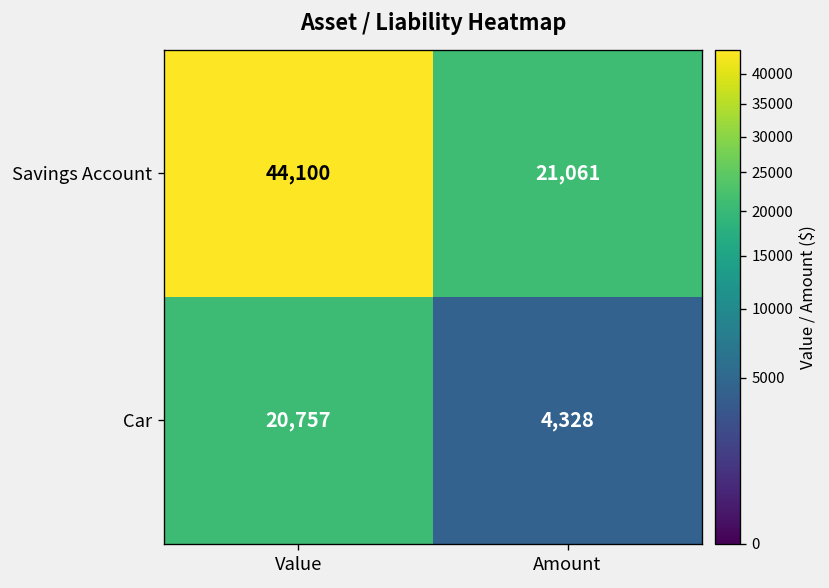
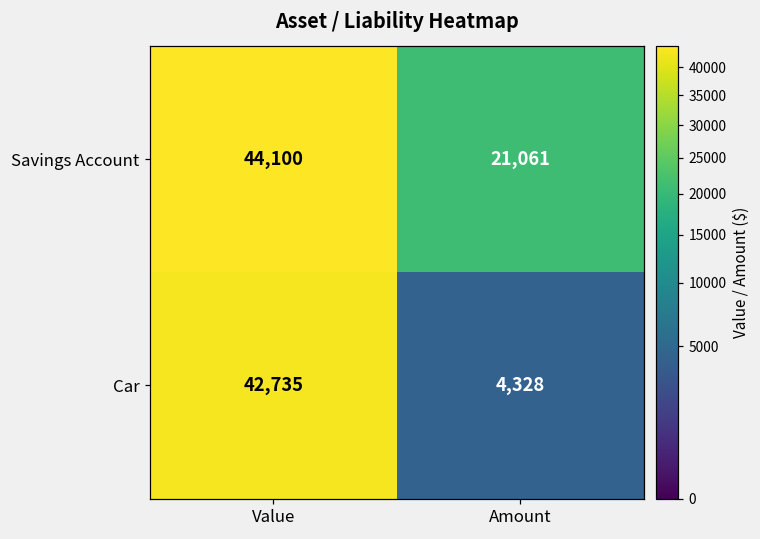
  {
    "Savings Account": {
      "Value": "44,100",
      "Amount": "21,061"
    },
    "Car": {
-     "Value": "20,757",
+     "Value": "42,735",
      "Amount": "4,328"
    }
  }
